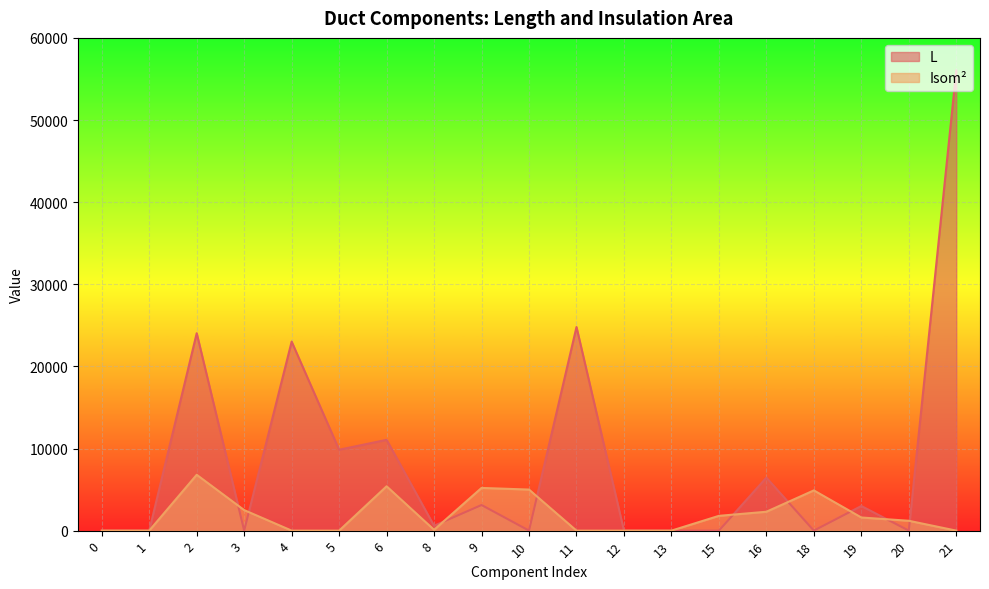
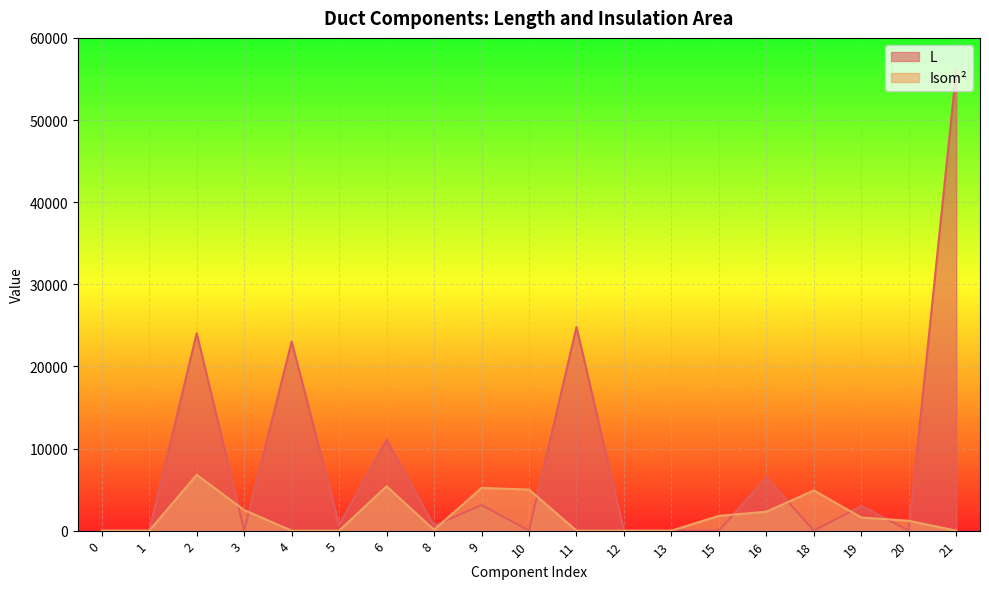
  {
    "L": {
      "2": 24000,
      "3": 0,
      "4": 23000,
-     "5": 10000,
+     "5": 1000,
      "6": 11000,
      "8": 1000,
      "9": 3000,
      "10": 0,
      "11": 25000,
      "15": 0,
      "16": 6000,
      "18": 0,
      "19": 3000,
      "20": 0
    },
    "Isom²": {
      "2": 7000,
      "3": 3000,
      "4": 0,
      "5": 0,
      "6": 5000,
      "8": 0,
      "9": 5000,
      "10": 5000,
      "11": 0,
      "15": 2000,
      "16": 2000,
      "18": 5000,
      "19": 2000,
      "20": 1000,
      "21": 0
    }
  }
